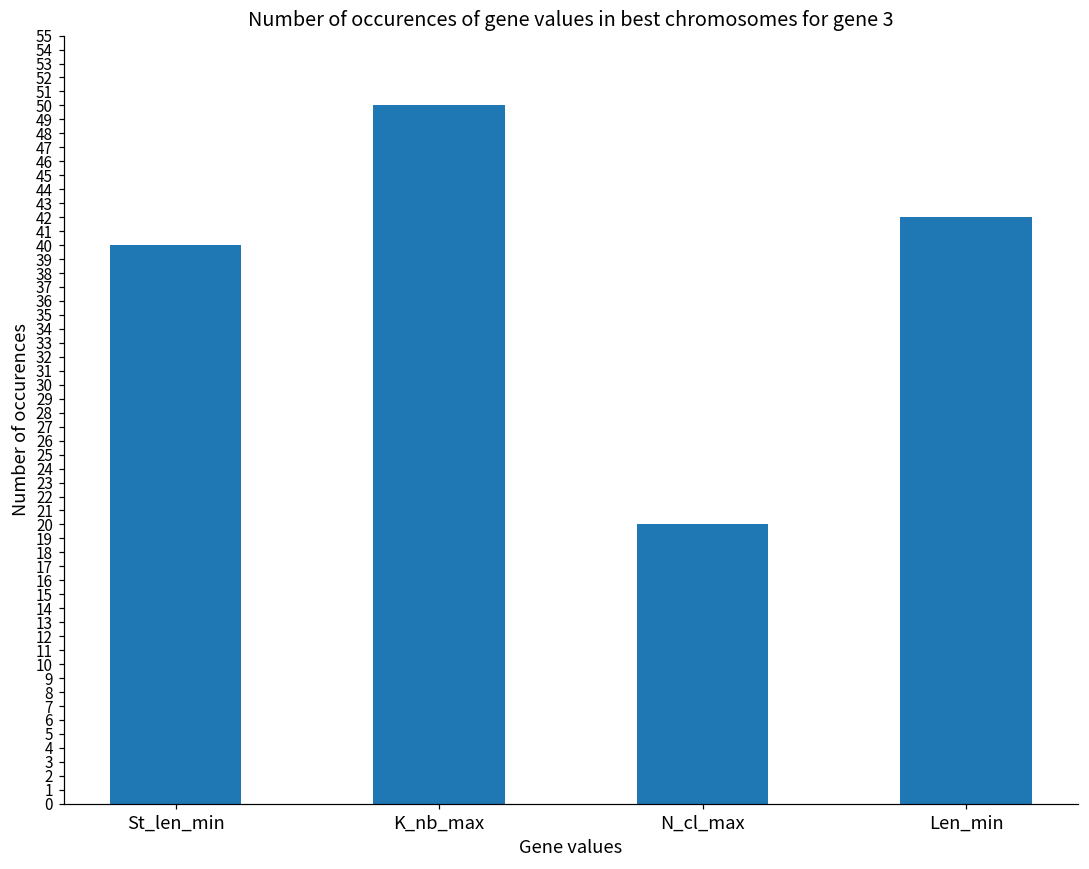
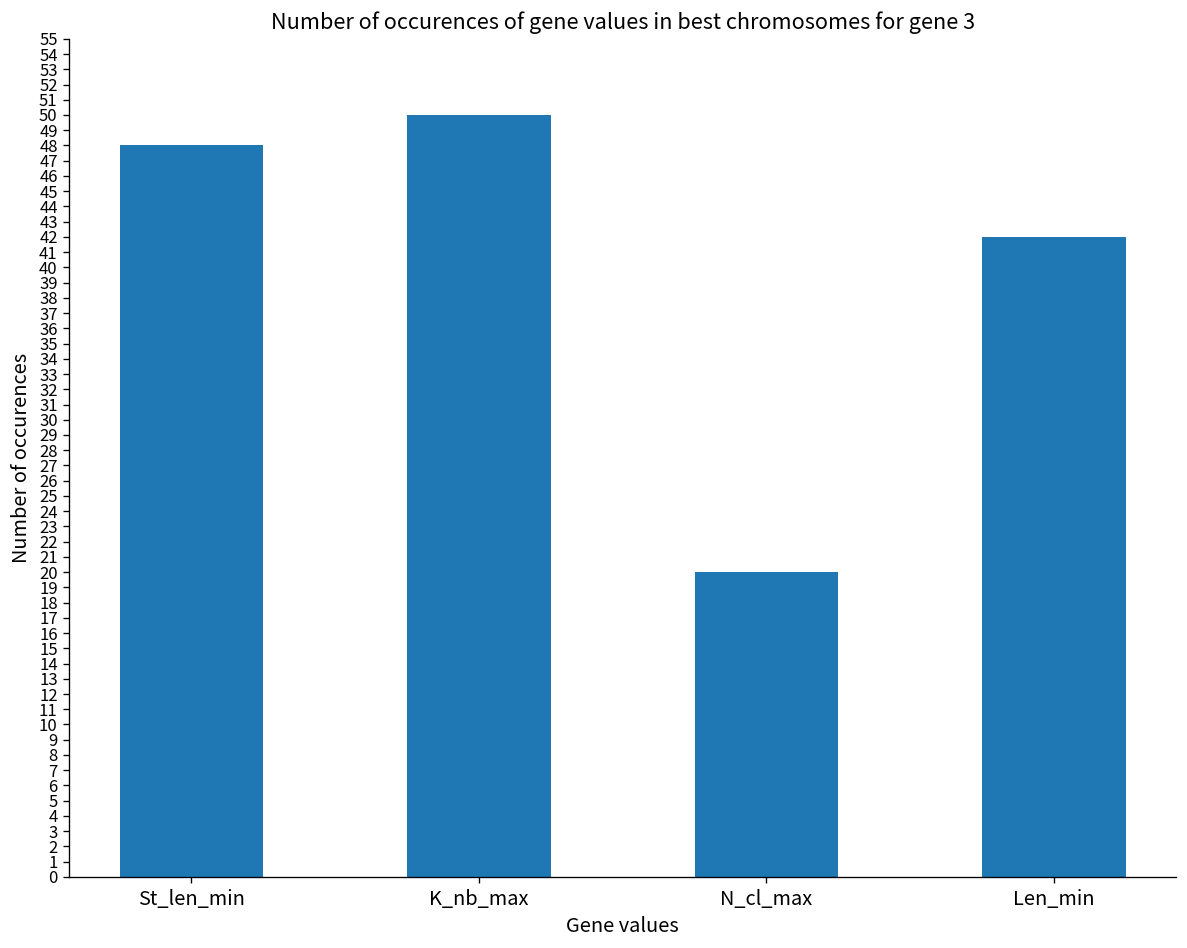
  {
-   "St_len_min": 40,
+   "St_len_min": 48,
    "K_nb_max": 50,
    "N_cl_max": 20,
    "Len_min": 42
  }
